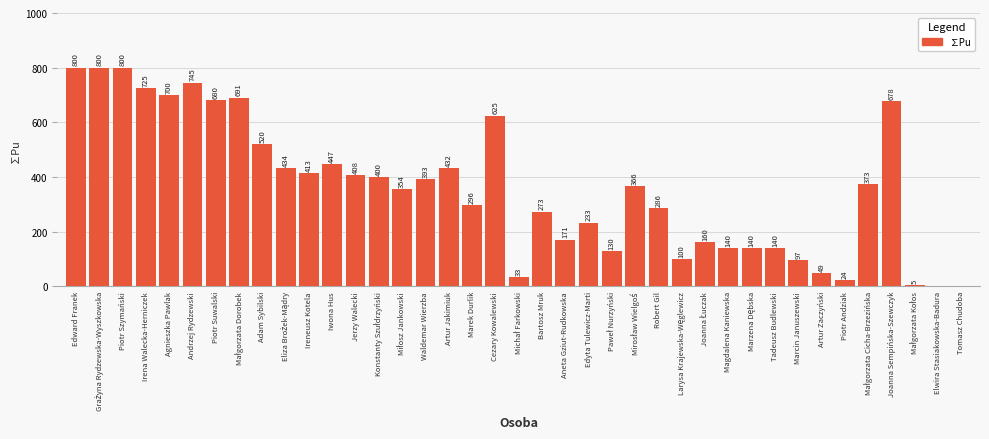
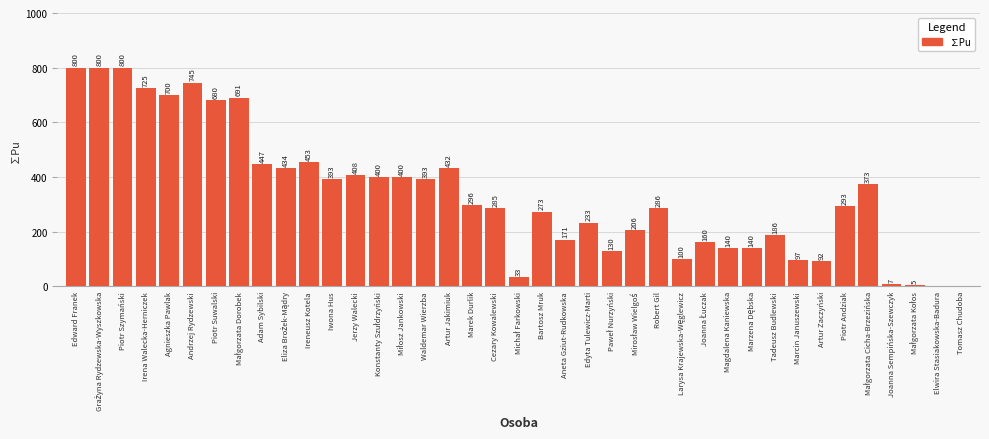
  {
    "Edward Franek": 800,
    "Grażyna Rydzewska-Wyszkowska": 800,
    "Piotr Szymański": 800,
    "Irena Walecka-Herniczek": 725,
    "Agnieszka Pawlak": 700,
    "Andrzej Rydzewski": 745,
    "Piotr Suwalski": 680,
    "Małgorzata Dorobek": 691,
-   "Adam Sybilski": 520,
+   "Adam Sybilski": 447,
    "Eliza Brożek-Mądry": 434,
-   "Ireneusz Kotela": 413,
-   "Iwona Hus": 447,
+   "Ireneusz Kotela": 453,
+   "Iwona Hus": 393,
    "Jerzy Walecki": 408,
    "Konstanty Szułdrzyński": 400,
-   "Miłosz Jankowski": 354,
+   "Miłosz Jankowski": 400,
    "Waldemar Wierzba": 393,
    "Artur Jakimiuk": 432,
    "Marek Durlik": 296,
-   "Cezary Kowalewski": 625,
+   "Cezary Kowalewski": 285,
    "Michał Farkowski": 33,
    "Bartosz Mruk": 273,
    "Aneta Gziut-Rudkowska": 171,
    "Edyta Tulewicz-Marti": 233,
    "Paweł Nurzyński": 130,
-   "Mirosław Wielgoś": 366,
+   "Mirosław Wielgoś": 206,
    "Robert Gil": 286,
    "Larysa Krajewska-Węglewicz": 100,
    "Joanna Łuczak": 160,
    "Magdalena Kaniewska": 140,
    "Marzena Dębska": 140,
-   "Tadeusz Budlewski": 140,
+   "Tadeusz Budlewski": 186,
    "Marcin Januszewski": 97,
-   "Artur Zaczyński": 49,
-   "Piotr Andziak": 24,
+   "Artur Zaczyński": 92,
+   "Piotr Andziak": 293,
    "Małgorzata Cicha-Brzezińska": 373,
-   "Joanna Sempińska-Szewczyk": 678,
+   "Joanna Sempińska-Szewczyk": 7,
    "Małgorzata Kołos": 5
  }
